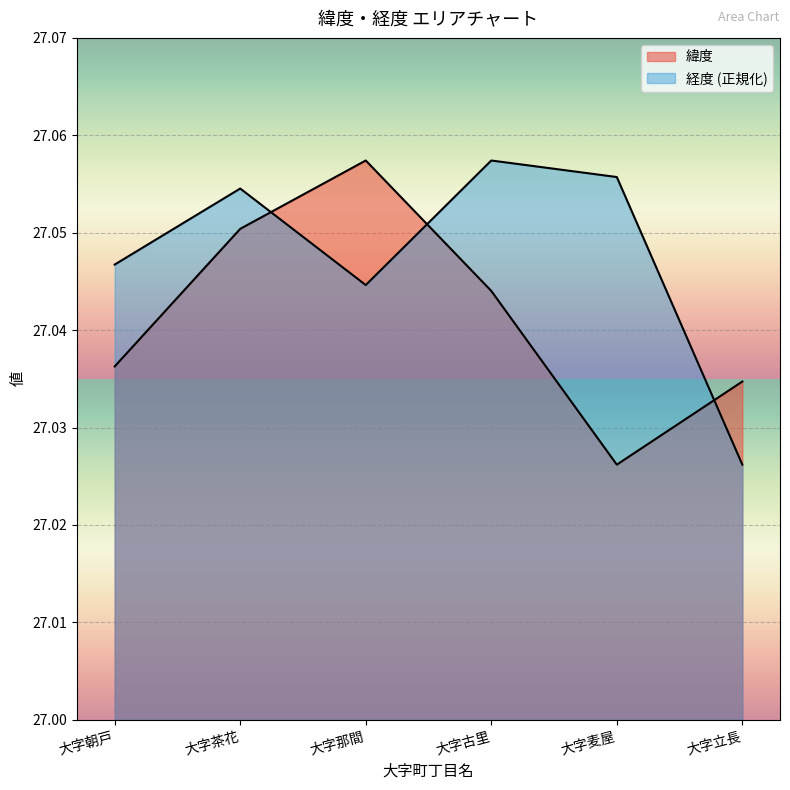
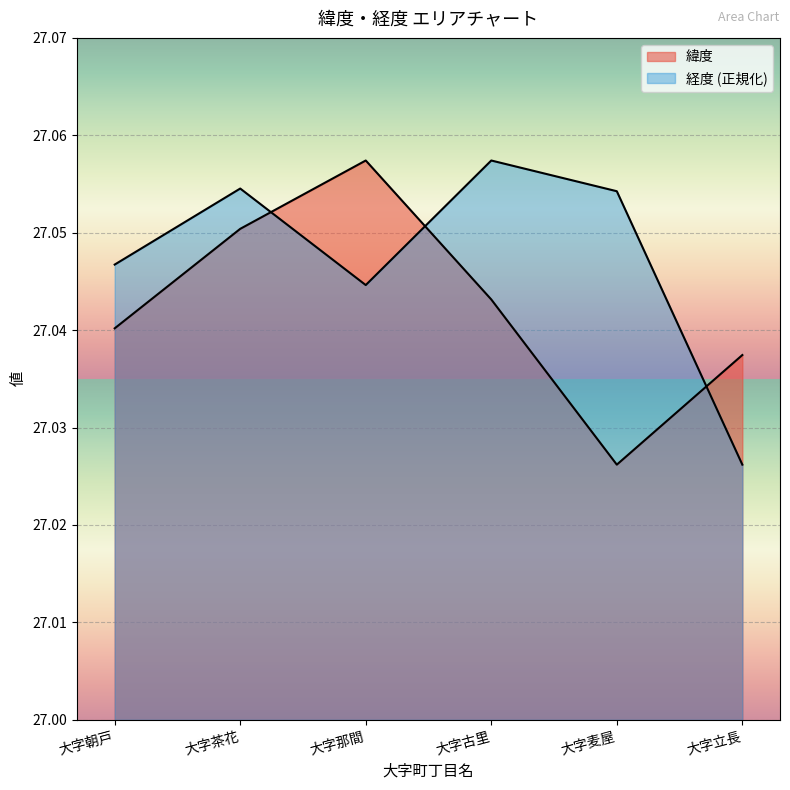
  {
    "緯度": {
-     "大字朝戸": 27.036,
+     "大字朝戸": 27.040,
      "大字茶花": 27.050,
      "大字那間": 27.057,
-     "大字古里": 27.044,
+     "大字古里": 27.043,
      "大字麦屋": 27.026,
-     "大字立長": 27.035
+     "大字立長": 27.037
    },
    "経度 (正規化)": {
      "大字朝戸": 27.047,
      "大字茶花": 27.055,
      "大字那間": 27.045,
      "大字古里": 27.057,
-     "大字麦屋": 27.056,
+     "大字麦屋": 27.054,
      "大字立長": 27.026
    }
  }
